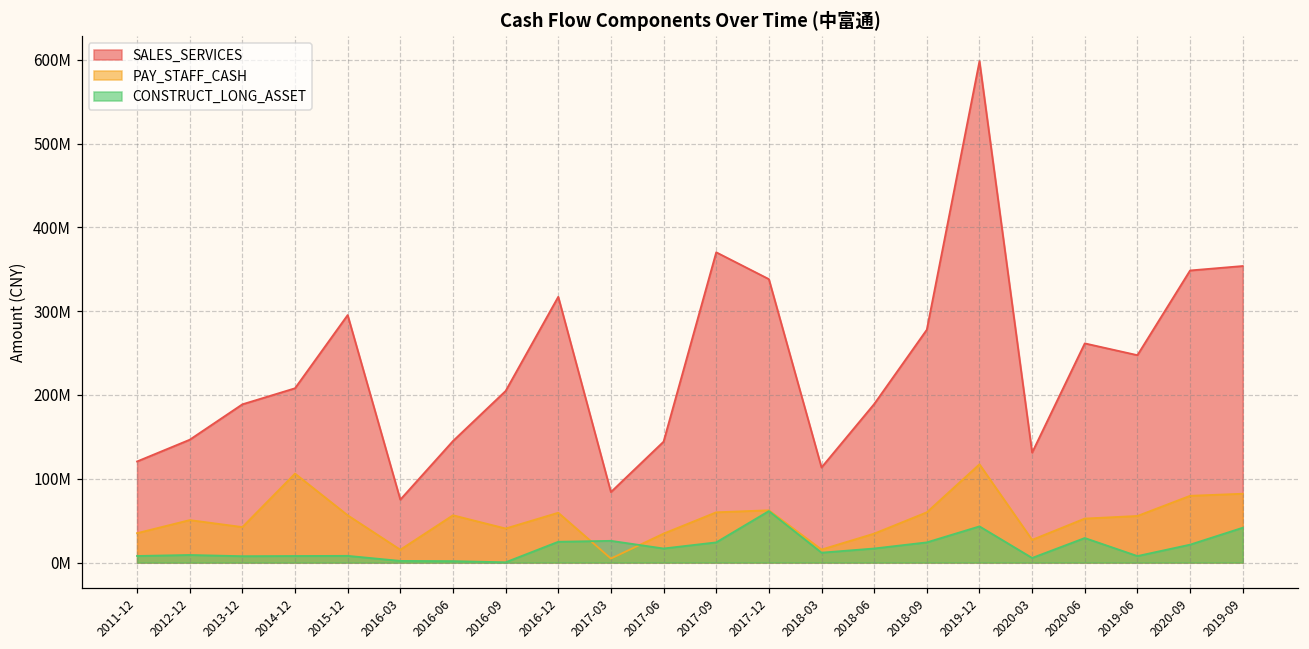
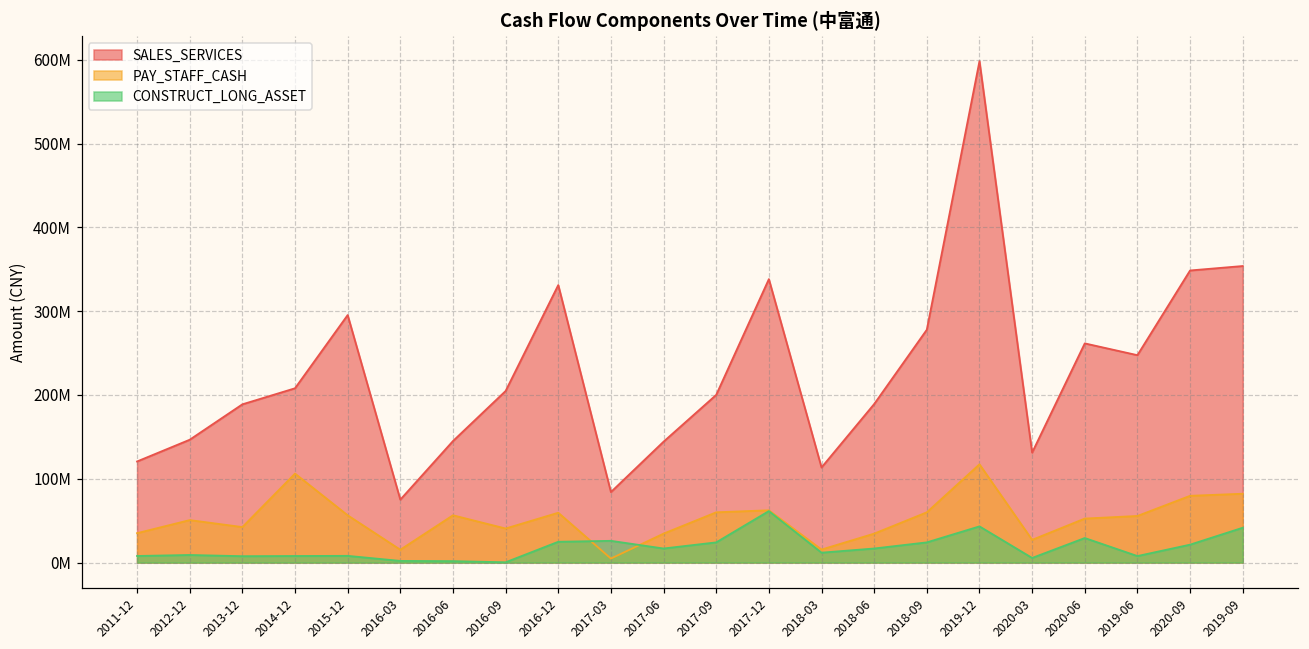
  {
    "SALES_SERVICES": {
      "2011-12": 120000000,
      "2012-12": 150000000,
      "2013-12": 190000000,
      "2014-12": 210000000,
      "2015-12": 300000000,
      "2016-03": 80000000,
      "2016-06": 140000000,
      "2016-09": 200000000,
-     "2016-12": 320000000,
+     "2016-12": 330000000,
      "2017-03": 80000000,
      "2017-06": 140000000,
-     "2017-09": 370000000,
+     "2017-09": 200000000,
      "2017-12": 340000000,
      "2018-03": 110000000,
      "2018-06": 190000000,
      "2018-09": 280000000,
      "2019-12": 600000000,
      "2020-03": 130000000,
      "2020-06": 260000000,
      "2019-06": 250000000,
      "2020-09": 350000000,
      "2019-09": 350000000
    },
    "PAY_STAFF_CASH": {
      "2011-12": 40000000,
      "2012-12": 50000000,
      "2013-12": 40000000,
      "2014-12": 110000000,
      "2015-12": 60000000,
      "2016-03": 20000000,
      "2016-06": 60000000,
      "2016-09": 40000000,
      "2016-12": 60000000,
      "2017-03": 0,
      "2017-06": 30000000,
      "2017-09": 60000000,
      "2018-03": 20000000,
      "2018-06": 30000000,
      "2018-09": 60000000,
      "2019-12": 120000000,
      "2020-03": 30000000,
      "2020-06": 50000000,
      "2019-06": 60000000,
      "2020-09": 80000000,
      "2019-09": 80000000
    },
    "CONSTRUCT_LONG_ASSET": {
      "2011-12": 10000000,
      "2012-12": 10000000,
      "2013-12": 10000000,
      "2014-12": 10000000,
      "2015-12": 10000000,
      "2016-03": 0,
      "2016-06": 0,
      "2016-09": 0,
      "2016-12": 20000000,
      "2017-03": 30000000,
      "2017-06": 20000000,
      "2017-09": 20000000,
      "2018-03": 10000000,
      "2018-06": 20000000,
      "2018-09": 20000000,
      "2019-12": 40000000,
      "2020-03": 10000000,
      "2020-06": 30000000,
      "2019-06": 10000000,
      "2020-09": 20000000,
      "2019-09": 40000000
    }
  }
